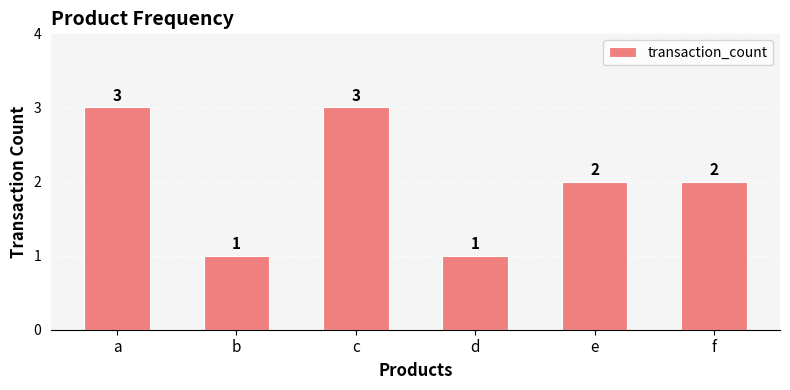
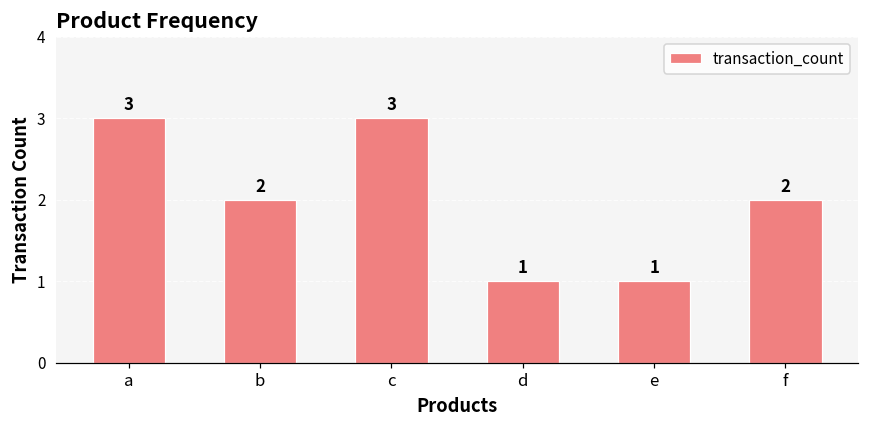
  {
    "a": 3,
-   "b": 1,
+   "b": 2,
    "c": 3,
    "d": 1,
-   "e": 2,
+   "e": 1,
    "f": 2
  }
